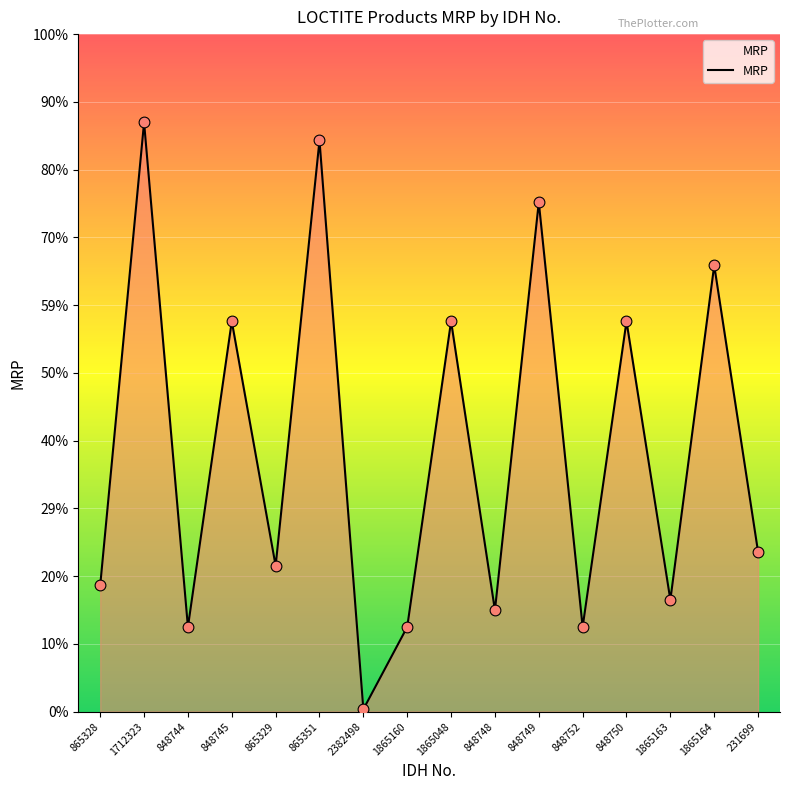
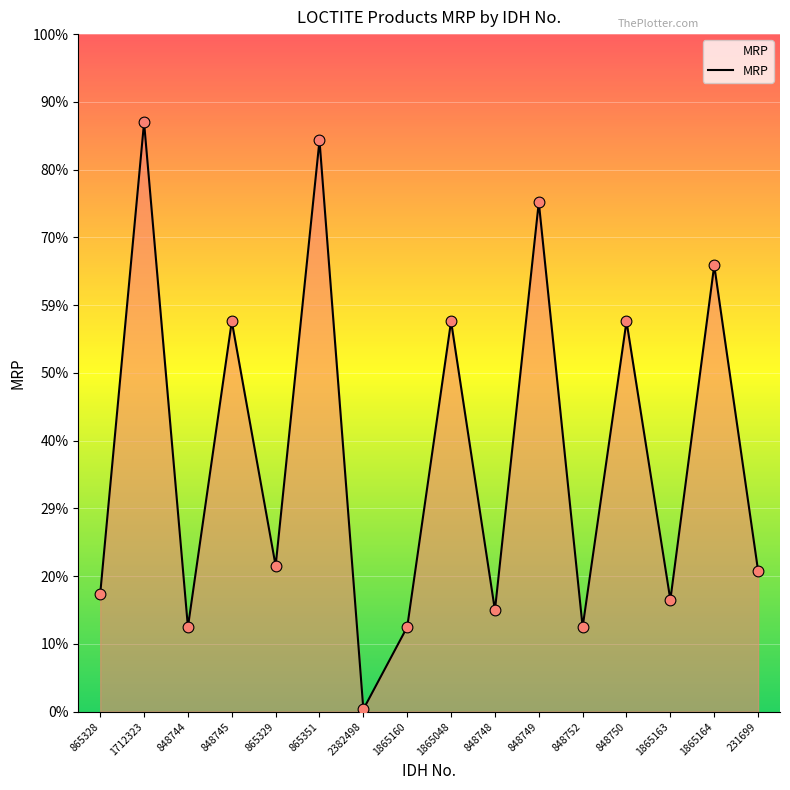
  {
-   "865328": "19%",
+   "865328": "17%",
    "1712323": "87%",
    "848744": "12%",
    "848745": "58%",
    "865329": "22%",
    "865351": "84%",
    "2382498": "0%",
    "1865160": "12%",
    "1865048": "58%",
    "848748": "15%",
    "848749": "75%",
    "848752": "12%",
    "848750": "58%",
    "1865163": "16%",
    "1865164": "66%",
-   "231699": "24%"
+   "231699": "21%"
  }
